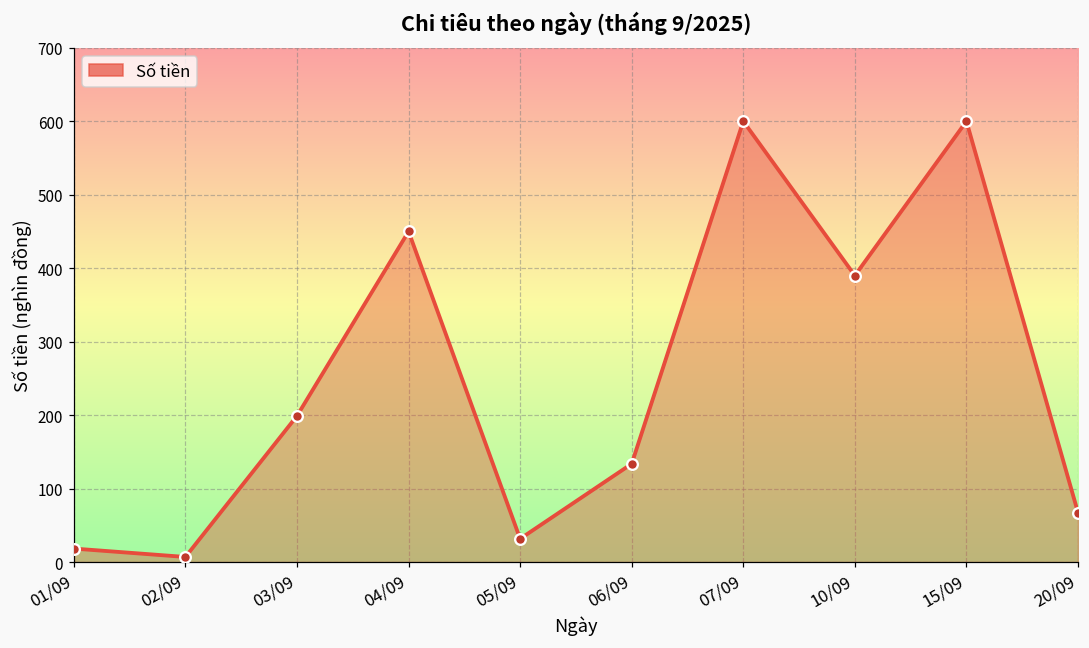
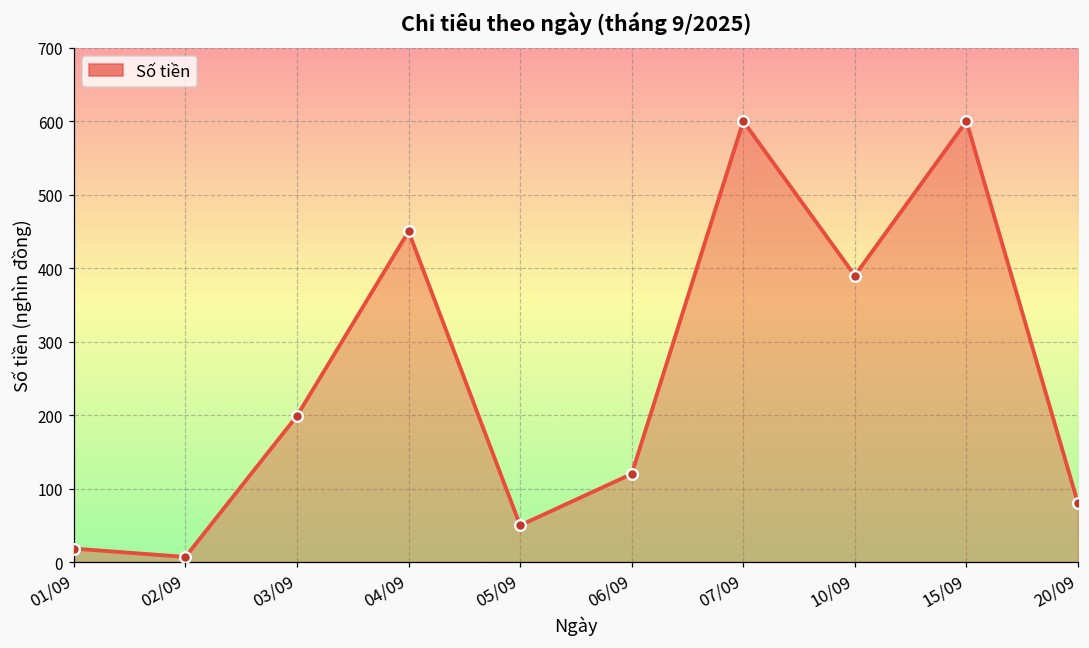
  {
    "01/09": 20,
    "02/09": 10,
    "03/09": 200,
    "04/09": 450,
-   "05/09": 30,
-   "06/09": 130,
+   "05/09": 50,
+   "06/09": 120,
    "07/09": 600,
    "10/09": 390,
    "15/09": 600,
-   "20/09": 70
+   "20/09": 80
  }
